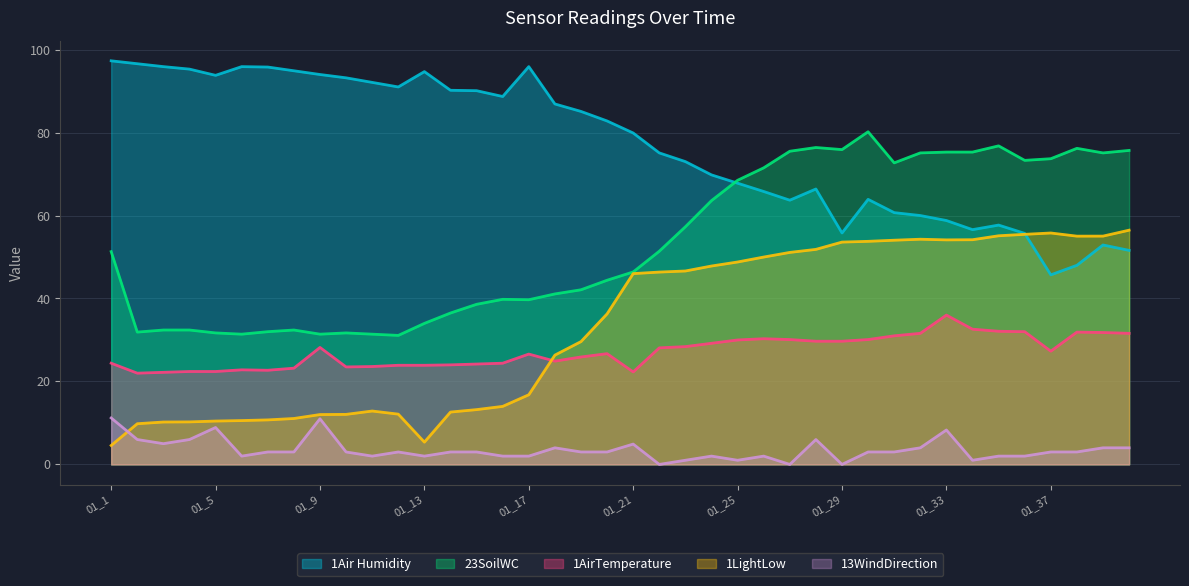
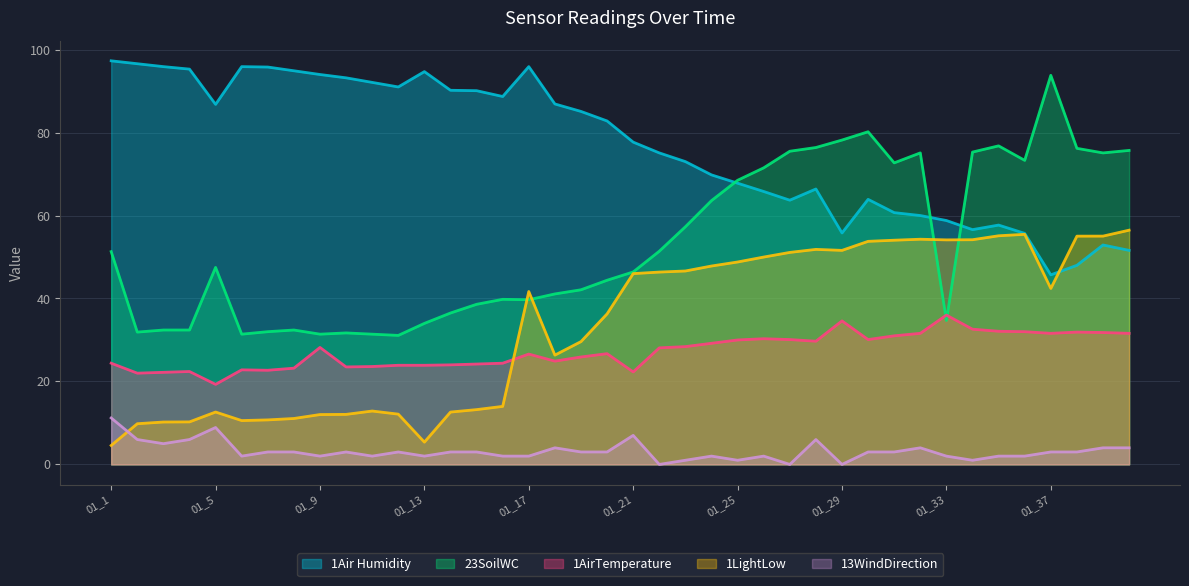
  {
    "1Air Humidity": {
      "01_1": 97,
-     "01_5": 94,
+     "01_5": 87,
      "01_9": 94,
      "01_13": 95,
      "01_17": 96,
-     "01_21": 80,
+     "01_21": 78,
      "01_25": 68,
      "01_29": 56,
      "01_33": 59,
      "01_37": 46
    },
    "23SoilWC": {
      "01_1": 51,
-     "01_5": 32,
+     "01_5": 48,
      "01_9": 31,
      "01_13": 34,
      "01_17": 40,
      "01_25": 69,
-     "01_29": 76,
-     "01_33": 75,
-     "01_37": 74
+     "01_29": 78,
+     "01_33": 35,
+     "01_37": 94
    },
    "1AirTemperature": {
      "01_1": 24,
-     "01_5": 22,
+     "01_5": 19,
      "01_9": 28,
      "01_13": 24,
      "01_17": 27,
      "01_21": 22,
      "01_25": 30,
-     "01_29": 30,
+     "01_29": 35,
      "01_33": 36,
-     "01_37": 27
+     "01_37": 32
    },
    "1LightLow": {
      "01_1": 5,
-     "01_5": 10,
+     "01_5": 13,
      "01_9": 12,
      "01_13": 5,
-     "01_17": 17,
+     "01_17": 42,
      "01_25": 49,
-     "01_29": 54,
+     "01_29": 52,
      "01_33": 54,
-     "01_37": 56
+     "01_37": 42
    },
    "13WindDirection": {
      "01_1": 11,
      "01_5": 9,
-     "01_9": 11,
+     "01_9": 2,
      "01_13": 2,
      "01_17": 2,
-     "01_21": 5,
+     "01_21": 7,
      "01_25": 1,
      "01_29": 0,
-     "01_33": 8,
+     "01_33": 2,
      "01_37": 3
    }
  }
